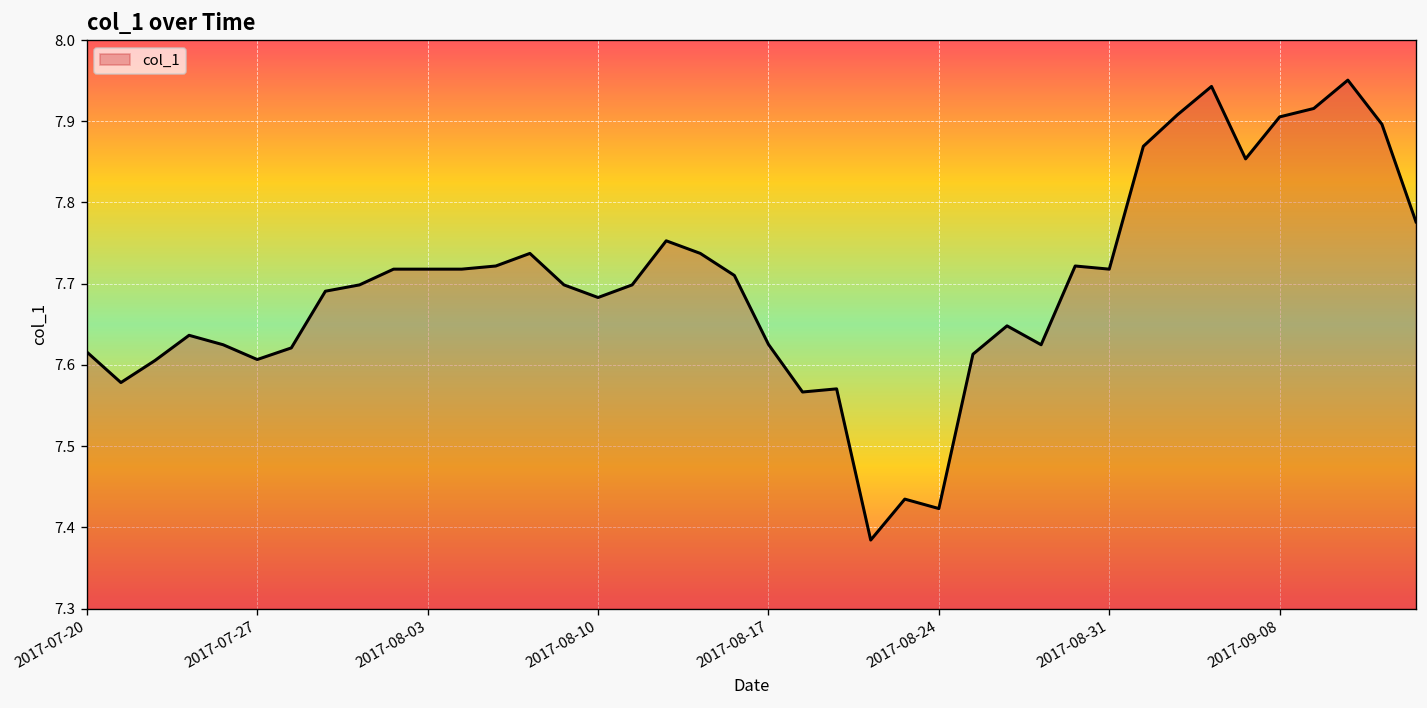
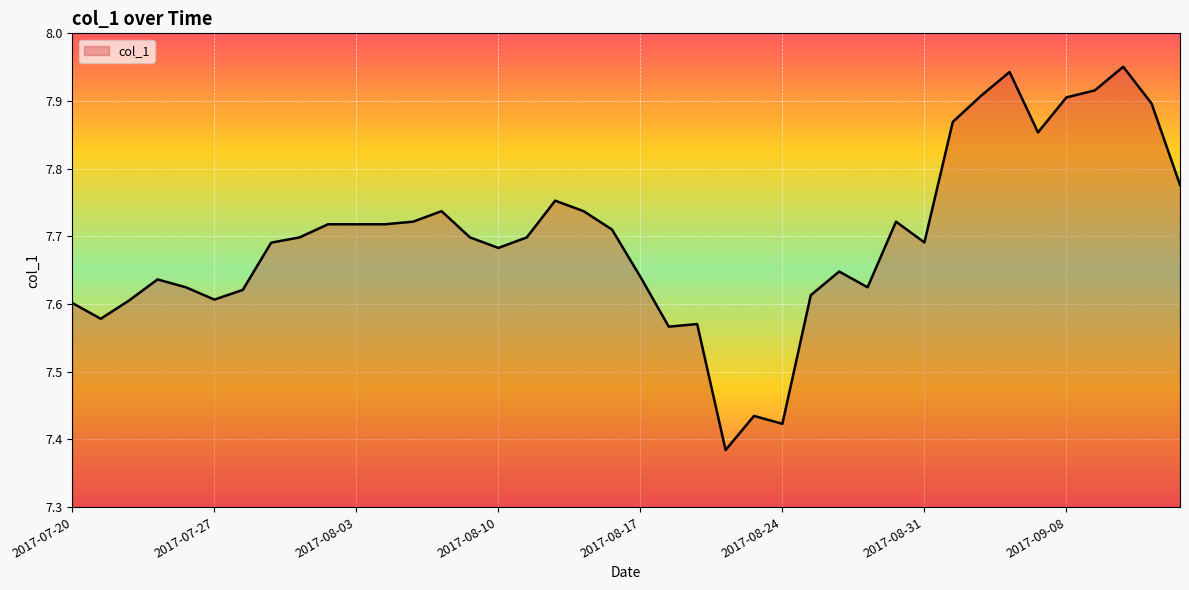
  {
-   "2017-07-20": 7.62,
+   "2017-07-20": 7.60,
    "2017-07-27": 7.61,
    "2017-08-03": 7.72,
    "2017-08-10": 7.68,
-   "2017-08-17": 7.63,
+   "2017-08-17": 7.64,
    "2017-08-24": 7.42,
-   "2017-08-31": 7.72,
+   "2017-08-31": 7.69,
    "2017-09-08": 7.91
  }
